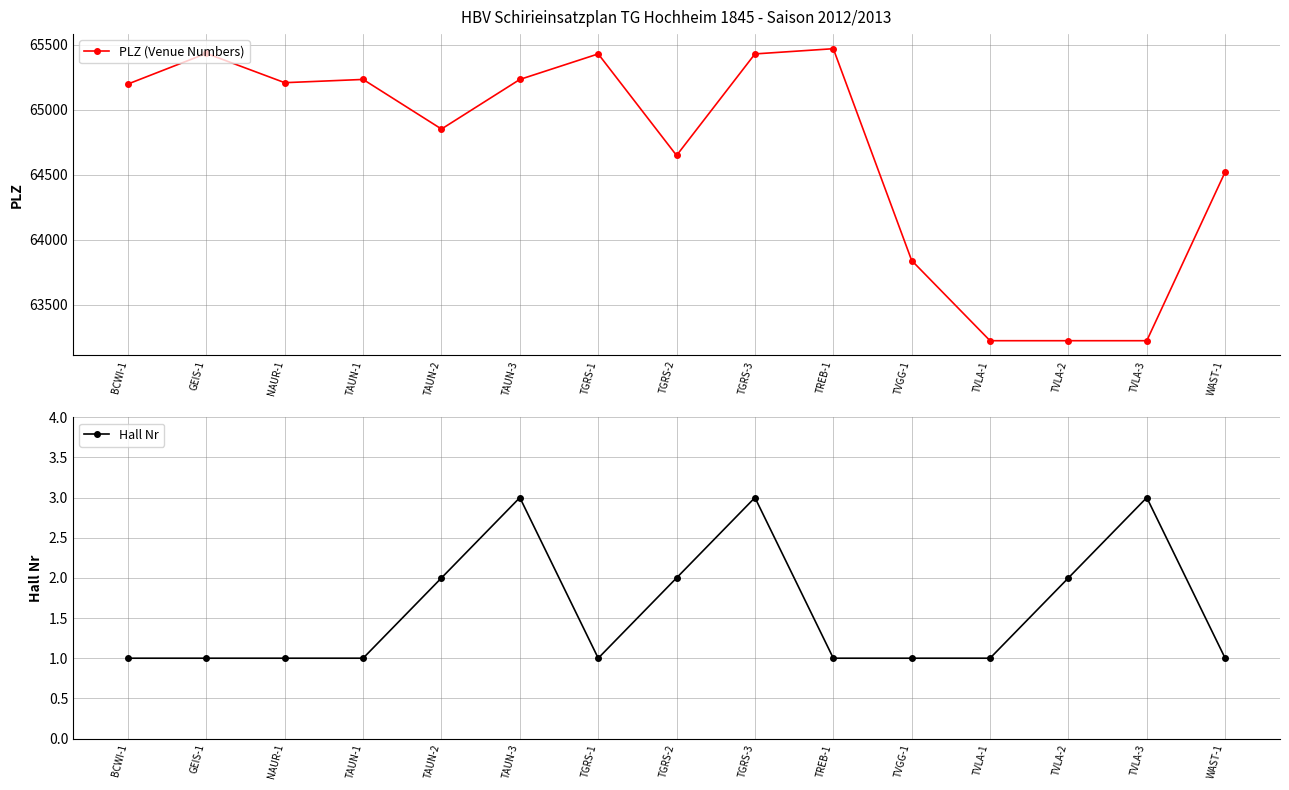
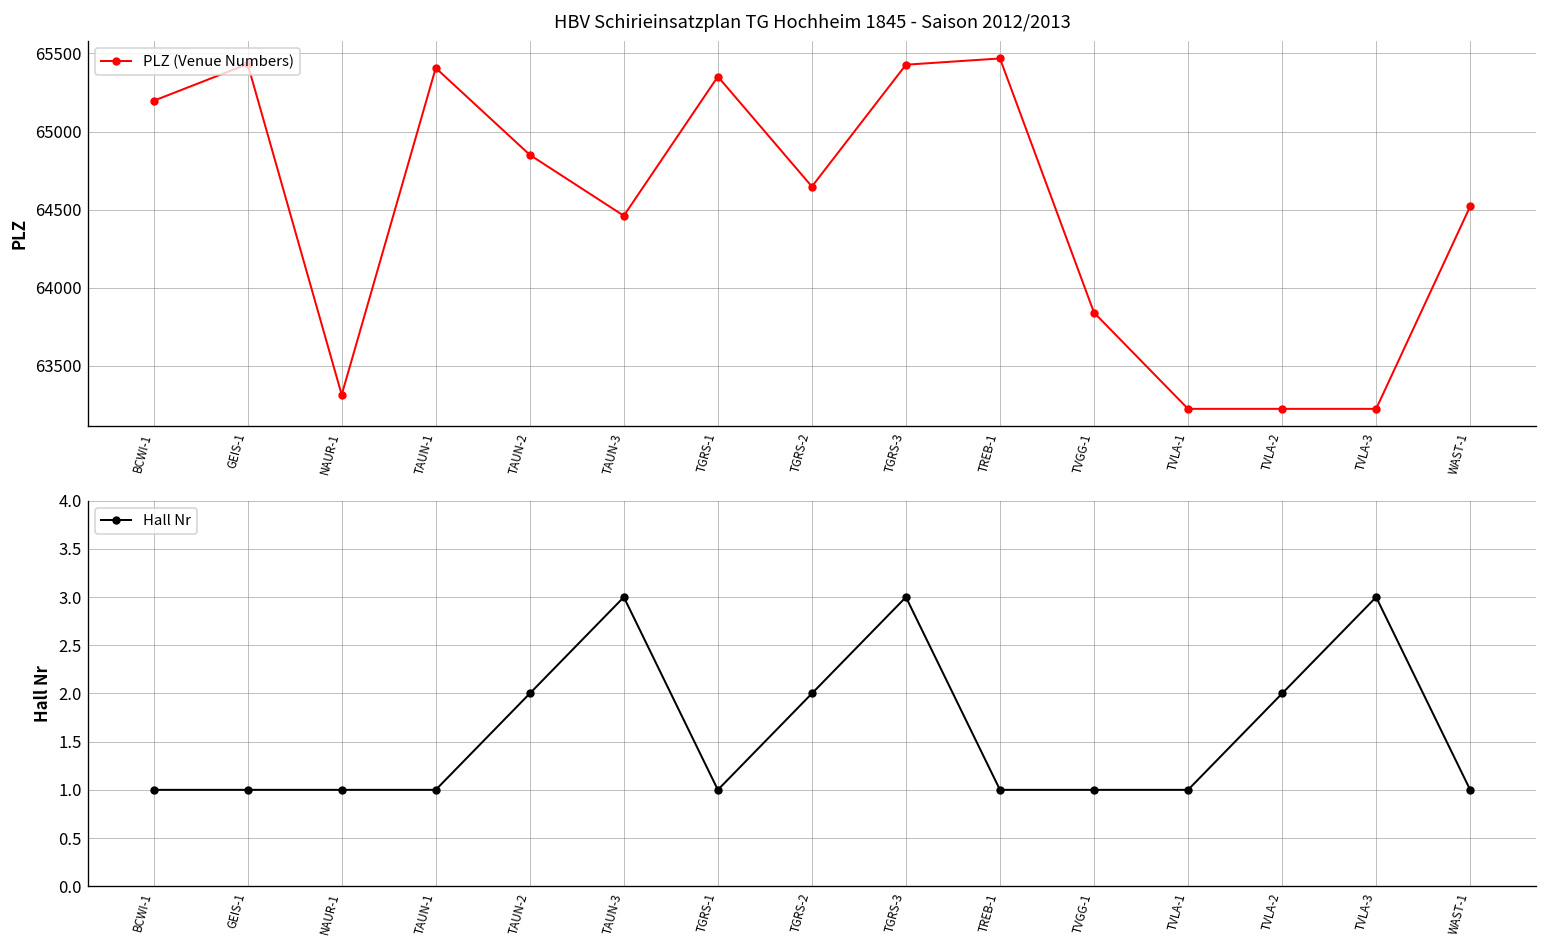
  {
    "HBV Schirieinsatzplan TG Hochheim 1845 - Saison 2012/2013": {
      "BCWI-1": 65200,
-     "NAUR-1": 65210,
-     "TAUN-1": 65230,
+     "NAUR-1": 63320,
+     "TAUN-1": 65410,
      "TAUN-2": 64850,
-     "TAUN-3": 65230,
-     "TGRS-1": 65430,
+     "TAUN-3": 64460,
+     "TGRS-1": 65350,
      "TGRS-2": 64650,
      "TGRS-3": 65430,
      "TREB-1": 65470,
      "TVGG-1": 63840,
      "TVLA-1": 63230,
      "TVLA-2": 63230,
      "TVLA-3": 63230,
      "WAST-1": 64520
    }
  }
